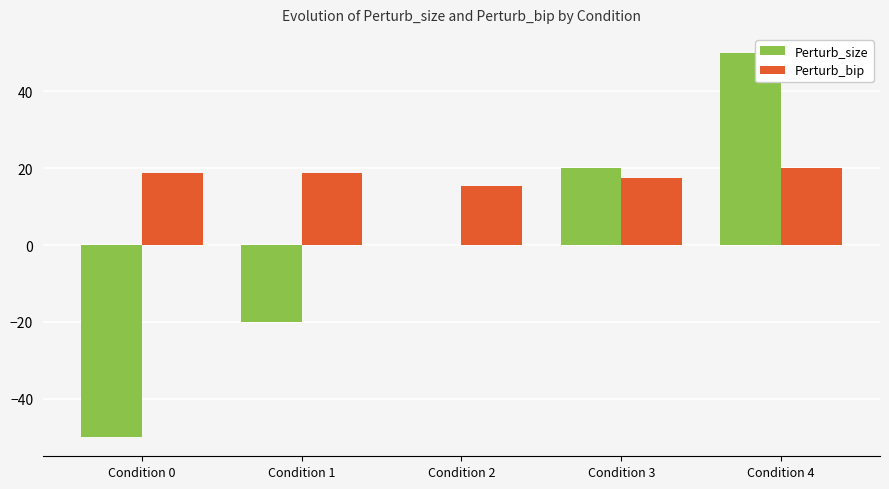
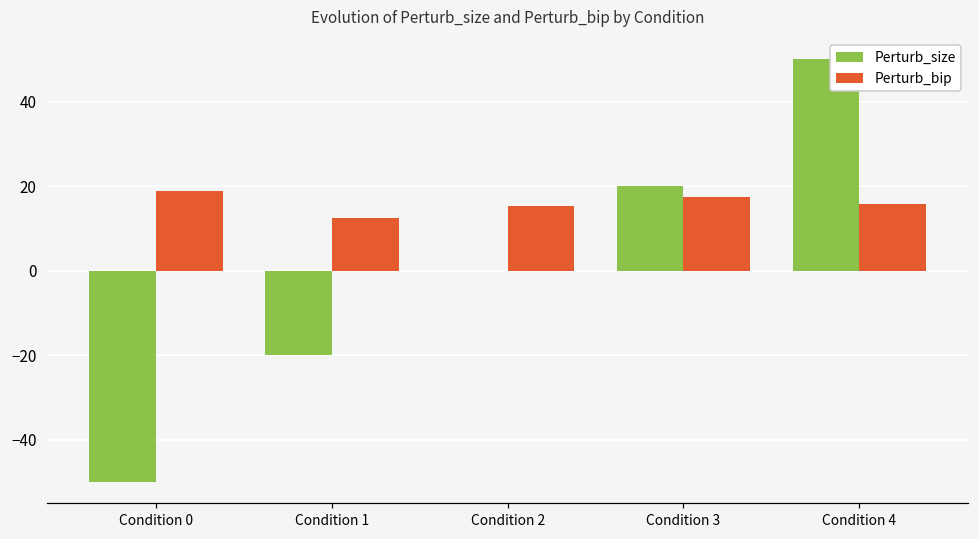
  {
    "Perturb_size": {
      "Condition 0": -50,
      "Condition 1": -20,
      "Condition 2": 0,
      "Condition 3": 20,
      "Condition 4": 50
    },
    "Perturb_bip": {
      "Condition 0": 19,
-     "Condition 1": 19,
+     "Condition 1": 12,
      "Condition 2": 15,
      "Condition 3": 18,
-     "Condition 4": 20
+     "Condition 4": 16
    }
  }
